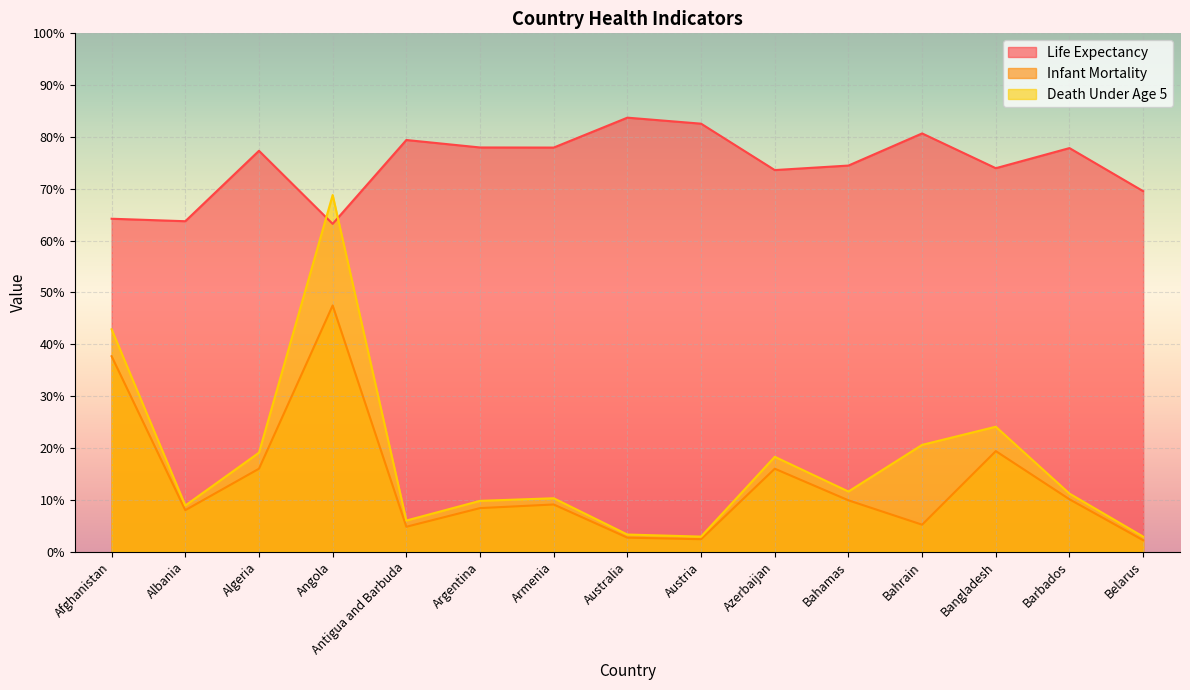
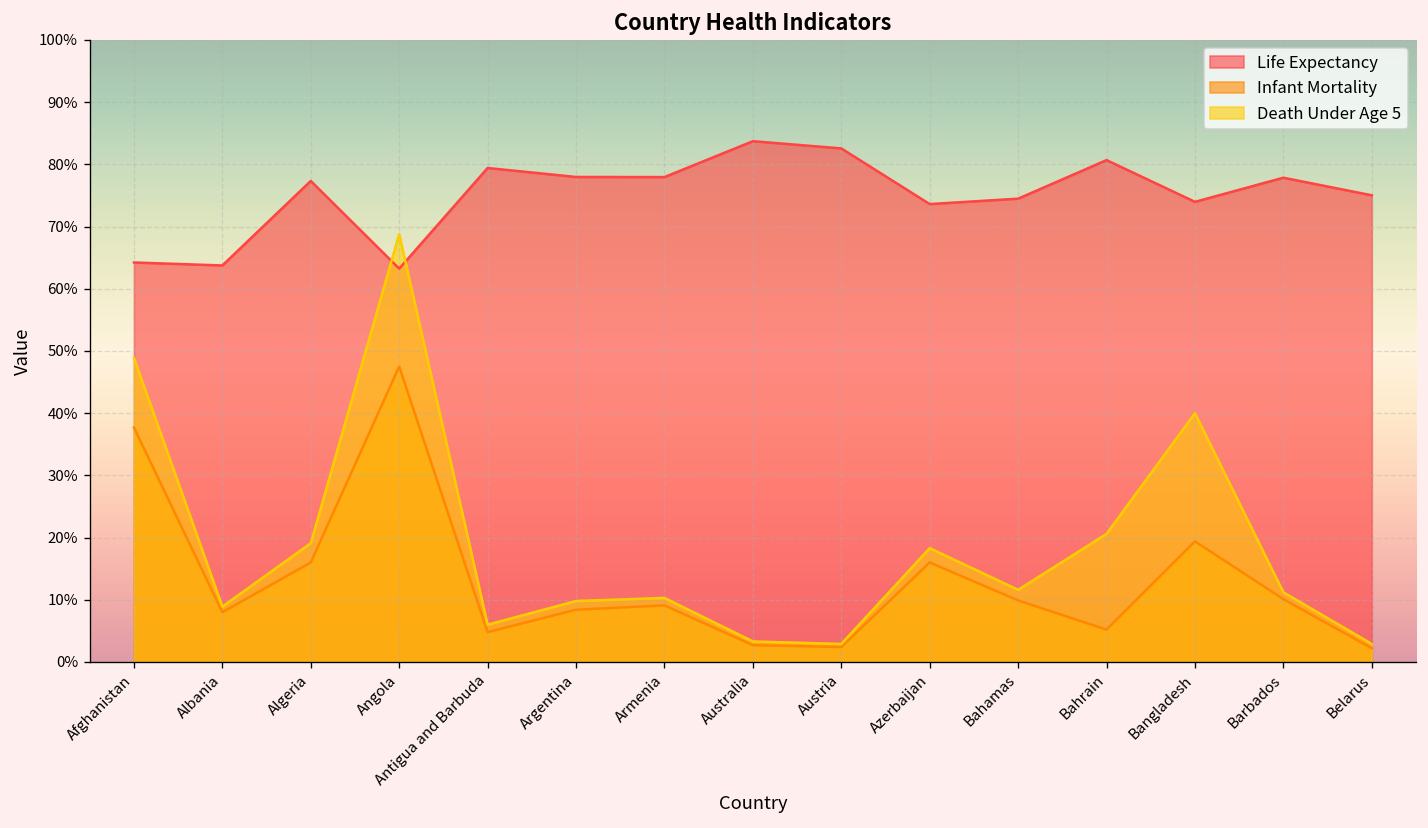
  {
    "Life Expectancy": {
      "Afghanistan": "64%",
      "Albania": "64%",
      "Algeria": "77%",
      "Angola": "63%",
      "Antigua and Barbuda": "79%",
      "Argentina": "78%",
      "Armenia": "78%",
      "Australia": "84%",
      "Austria": "83%",
      "Azerbaijan": "74%",
      "Bahamas": "74%",
      "Bahrain": "81%",
      "Bangladesh": "74%",
      "Barbados": "78%",
-     "Belarus": "70%"
+     "Belarus": "75%"
    },
    "Infant Mortality": {
      "Afghanistan": "38%",
      "Albania": "8%",
      "Algeria": "16%",
      "Angola": "48%",
      "Antigua and Barbuda": "5%",
      "Argentina": "8%",
      "Armenia": "9%",
      "Australia": "3%",
      "Austria": "2%",
      "Azerbaijan": "16%",
      "Bahamas": "10%",
      "Bahrain": "5%",
      "Bangladesh": "19%",
      "Barbados": "10%",
      "Belarus": "2%"
    },
    "Death Under Age 5": {
-     "Afghanistan": "43%",
+     "Afghanistan": "49%",
      "Albania": "9%",
      "Algeria": "19%",
      "Angola": "69%",
      "Antigua and Barbuda": "6%",
      "Argentina": "10%",
      "Armenia": "10%",
      "Australia": "3%",
      "Austria": "3%",
      "Azerbaijan": "18%",
      "Bahamas": "12%",
      "Bahrain": "21%",
-     "Bangladesh": "24%",
+     "Bangladesh": "40%",
      "Barbados": "11%",
      "Belarus": "3%"
    }
  }
